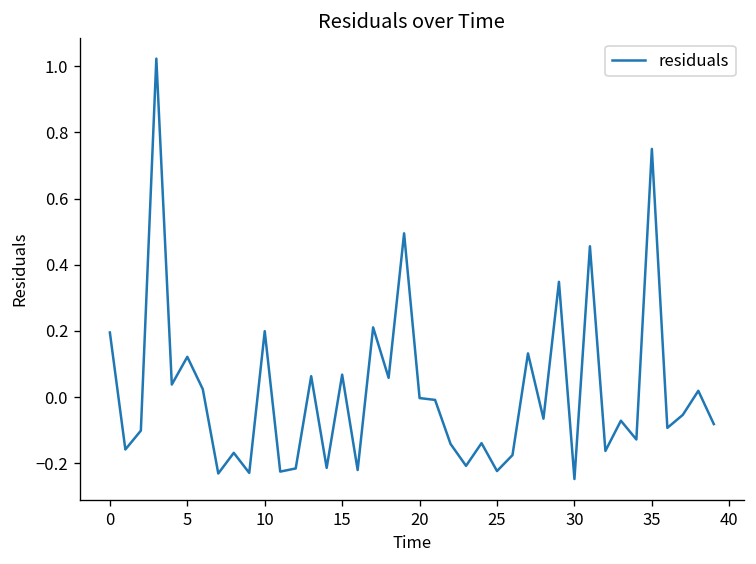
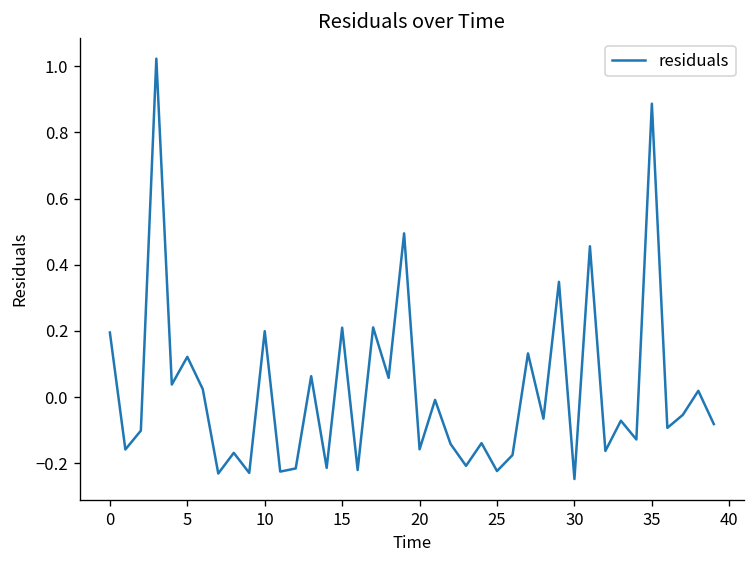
  {
    "0": 0.20,
    "5": 0.12,
    "10": 0.20,
-   "15": 0.07,
-   "20": 0.00,
+   "15": 0.21,
+   "20": -0.16,
    "25": -0.22,
    "30": -0.25,
-   "35": 0.75
+   "35": 0.89
  }
